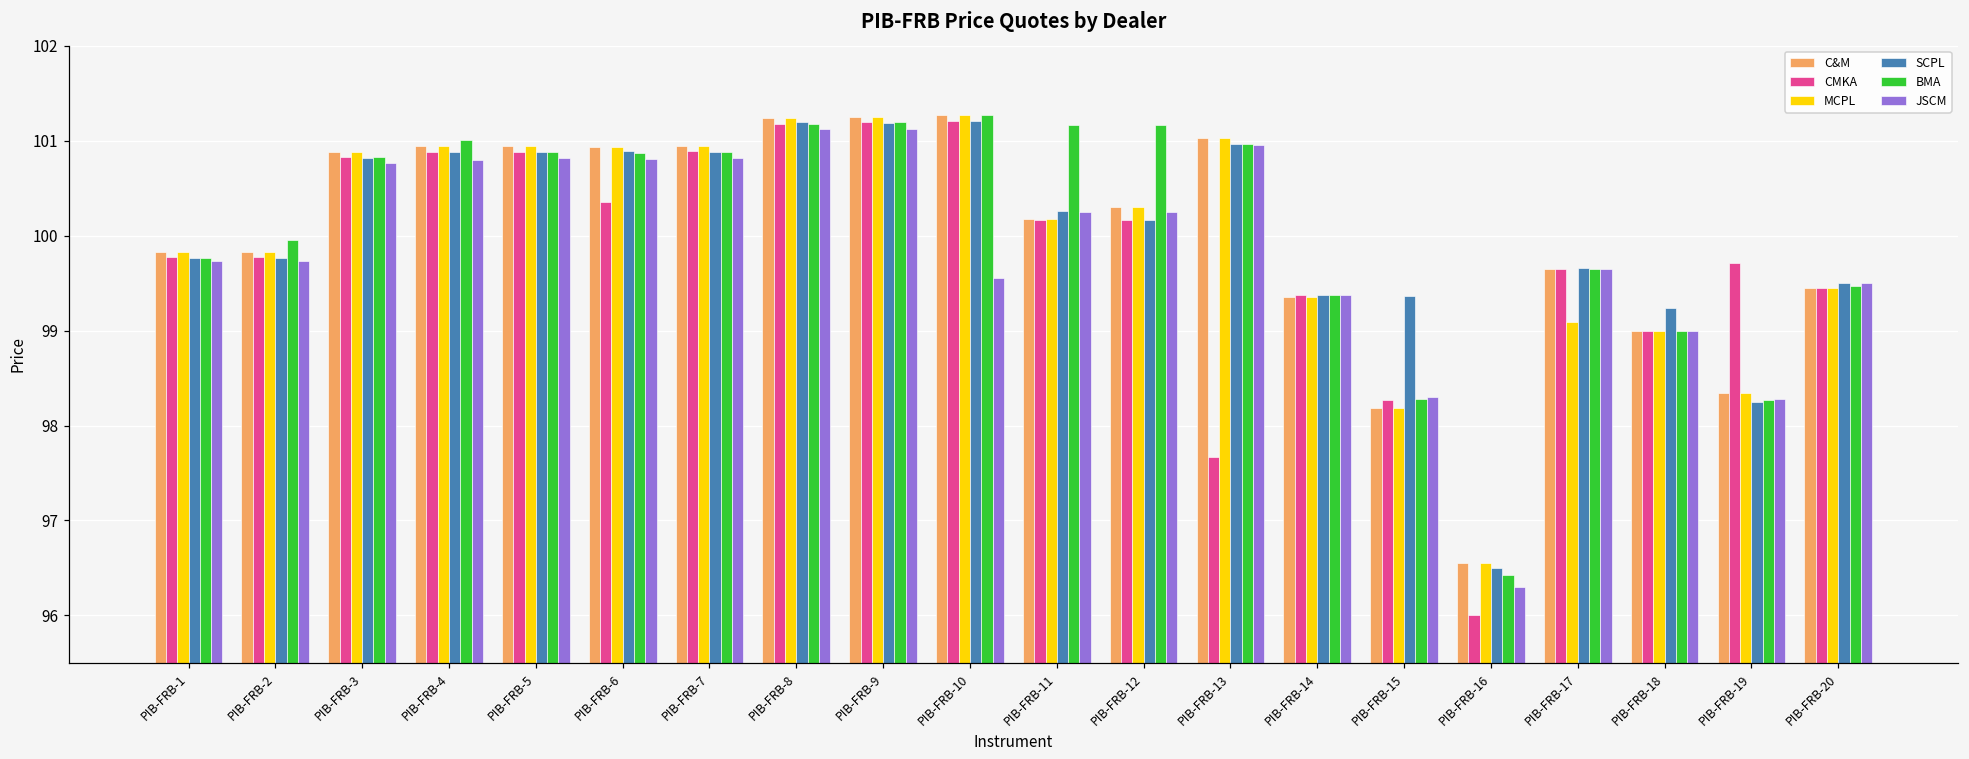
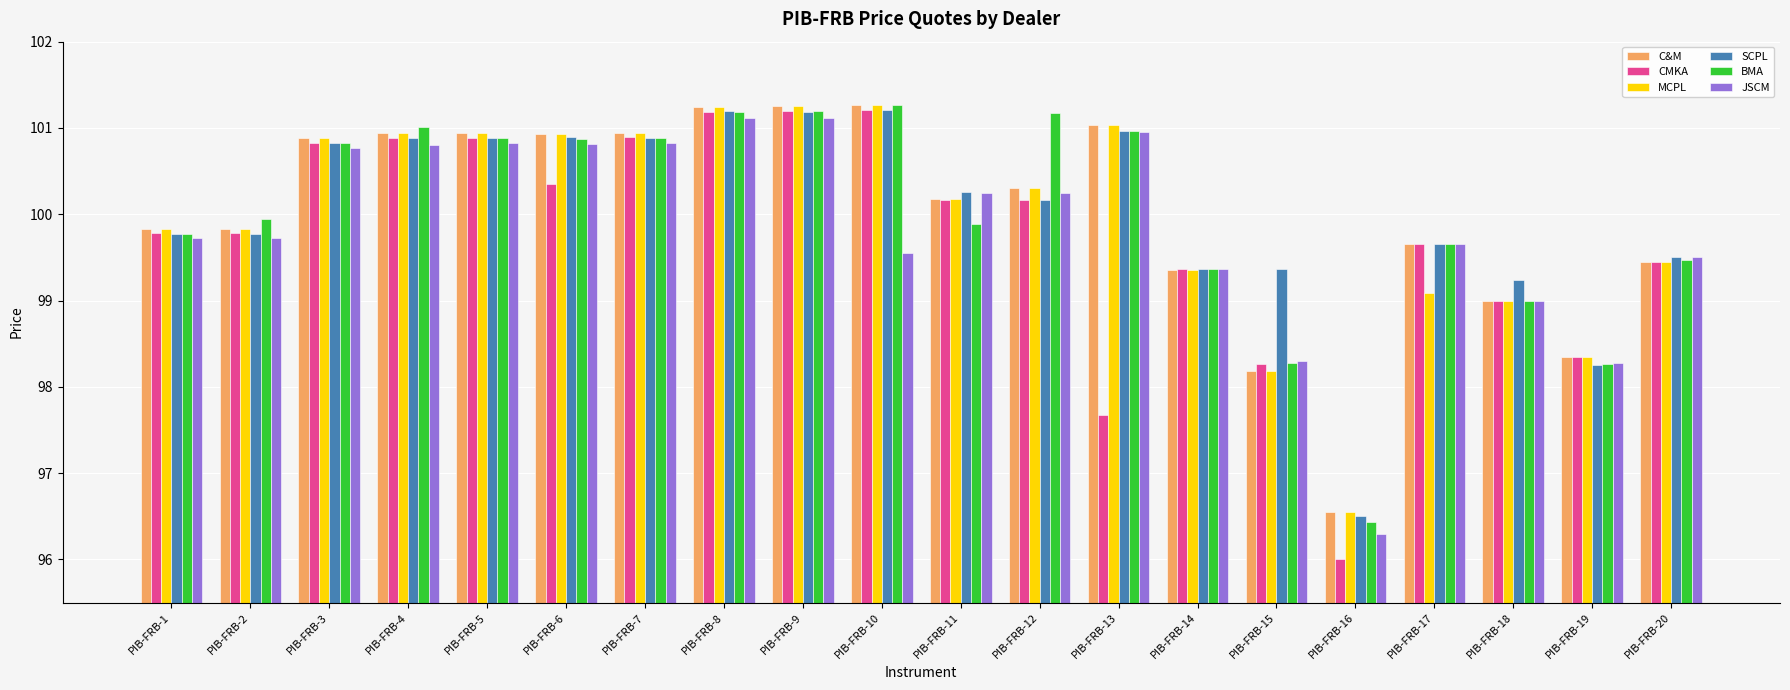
  {
    "C&M": {
      "PIB-FRB-1": 99.8,
      "PIB-FRB-2": 99.8,
      "PIB-FRB-3": 100.9,
      "PIB-FRB-4": 100.9,
      "PIB-FRB-5": 100.9,
      "PIB-FRB-6": 100.9,
      "PIB-FRB-7": 100.9,
      "PIB-FRB-8": 101.2,
      "PIB-FRB-9": 101.3,
      "PIB-FRB-10": 101.3,
      "PIB-FRB-11": 100.2,
      "PIB-FRB-12": 100.3,
      "PIB-FRB-13": 101.0,
      "PIB-FRB-14": 99.4,
      "PIB-FRB-15": 98.2,
      "PIB-FRB-16": 96.6,
      "PIB-FRB-17": 99.7,
      "PIB-FRB-18": 99.0,
      "PIB-FRB-19": 98.3,
      "PIB-FRB-20": 99.5
    },
    "CMKA": {
      "PIB-FRB-1": 99.8,
      "PIB-FRB-2": 99.8,
      "PIB-FRB-3": 100.8,
      "PIB-FRB-4": 100.9,
      "PIB-FRB-5": 100.9,
      "PIB-FRB-6": 100.4,
      "PIB-FRB-7": 100.9,
      "PIB-FRB-8": 101.2,
      "PIB-FRB-9": 101.2,
      "PIB-FRB-10": 101.2,
      "PIB-FRB-11": 100.2,
      "PIB-FRB-12": 100.2,
      "PIB-FRB-13": 97.7,
      "PIB-FRB-14": 99.4,
      "PIB-FRB-15": 98.3,
      "PIB-FRB-16": 96.0,
      "PIB-FRB-17": 99.7,
      "PIB-FRB-18": 99.0,
-     "PIB-FRB-19": 99.7,
+     "PIB-FRB-19": 98.3,
      "PIB-FRB-20": 99.5
    },
    "MCPL": {
      "PIB-FRB-1": 99.8,
      "PIB-FRB-2": 99.8,
      "PIB-FRB-3": 100.9,
      "PIB-FRB-4": 100.9,
      "PIB-FRB-5": 100.9,
      "PIB-FRB-6": 100.9,
      "PIB-FRB-7": 100.9,
      "PIB-FRB-8": 101.2,
      "PIB-FRB-9": 101.3,
      "PIB-FRB-10": 101.3,
      "PIB-FRB-11": 100.2,
      "PIB-FRB-12": 100.3,
      "PIB-FRB-13": 101.0,
      "PIB-FRB-14": 99.4,
      "PIB-FRB-15": 98.2,
      "PIB-FRB-16": 96.6,
      "PIB-FRB-17": 99.1,
      "PIB-FRB-18": 99.0,
      "PIB-FRB-19": 98.3,
      "PIB-FRB-20": 99.5
    },
    "SCPL": {
      "PIB-FRB-1": 99.8,
      "PIB-FRB-2": 99.8,
      "PIB-FRB-3": 100.8,
      "PIB-FRB-4": 100.9,
      "PIB-FRB-5": 100.9,
      "PIB-FRB-6": 100.9,
      "PIB-FRB-7": 100.9,
      "PIB-FRB-8": 101.2,
      "PIB-FRB-9": 101.2,
      "PIB-FRB-10": 101.2,
      "PIB-FRB-11": 100.3,
      "PIB-FRB-12": 100.2,
      "PIB-FRB-13": 101.0,
      "PIB-FRB-14": 99.4,
      "PIB-FRB-15": 99.4,
      "PIB-FRB-16": 96.5,
      "PIB-FRB-17": 99.7,
      "PIB-FRB-18": 99.2,
      "PIB-FRB-19": 98.3,
      "PIB-FRB-20": 99.5
    },
    "BMA": {
      "PIB-FRB-1": 99.8,
      "PIB-FRB-2": 100.0,
      "PIB-FRB-3": 100.8,
      "PIB-FRB-4": 101.0,
      "PIB-FRB-5": 100.9,
      "PIB-FRB-6": 100.9,
      "PIB-FRB-7": 100.9,
      "PIB-FRB-8": 101.2,
      "PIB-FRB-9": 101.2,
      "PIB-FRB-10": 101.3,
-     "PIB-FRB-11": 101.2,
+     "PIB-FRB-11": 99.9,
      "PIB-FRB-12": 101.2,
      "PIB-FRB-13": 101.0,
      "PIB-FRB-14": 99.4,
      "PIB-FRB-15": 98.3,
      "PIB-FRB-16": 96.4,
      "PIB-FRB-17": 99.7,
      "PIB-FRB-18": 99.0,
      "PIB-FRB-19": 98.3,
      "PIB-FRB-20": 99.5
    },
    "JSCM": {
      "PIB-FRB-1": 99.7,
      "PIB-FRB-2": 99.7,
      "PIB-FRB-3": 100.8,
      "PIB-FRB-4": 100.8,
      "PIB-FRB-5": 100.8,
      "PIB-FRB-6": 100.8,
      "PIB-FRB-7": 100.8,
      "PIB-FRB-8": 101.1,
      "PIB-FRB-9": 101.1,
      "PIB-FRB-10": 99.6,
      "PIB-FRB-11": 100.3,
      "PIB-FRB-12": 100.3,
      "PIB-FRB-13": 101.0,
      "PIB-FRB-14": 99.4,
      "PIB-FRB-15": 98.3,
      "PIB-FRB-16": 96.3,
      "PIB-FRB-17": 99.7,
      "PIB-FRB-18": 99.0,
      "PIB-FRB-19": 98.3,
      "PIB-FRB-20": 99.5
    }
  }
